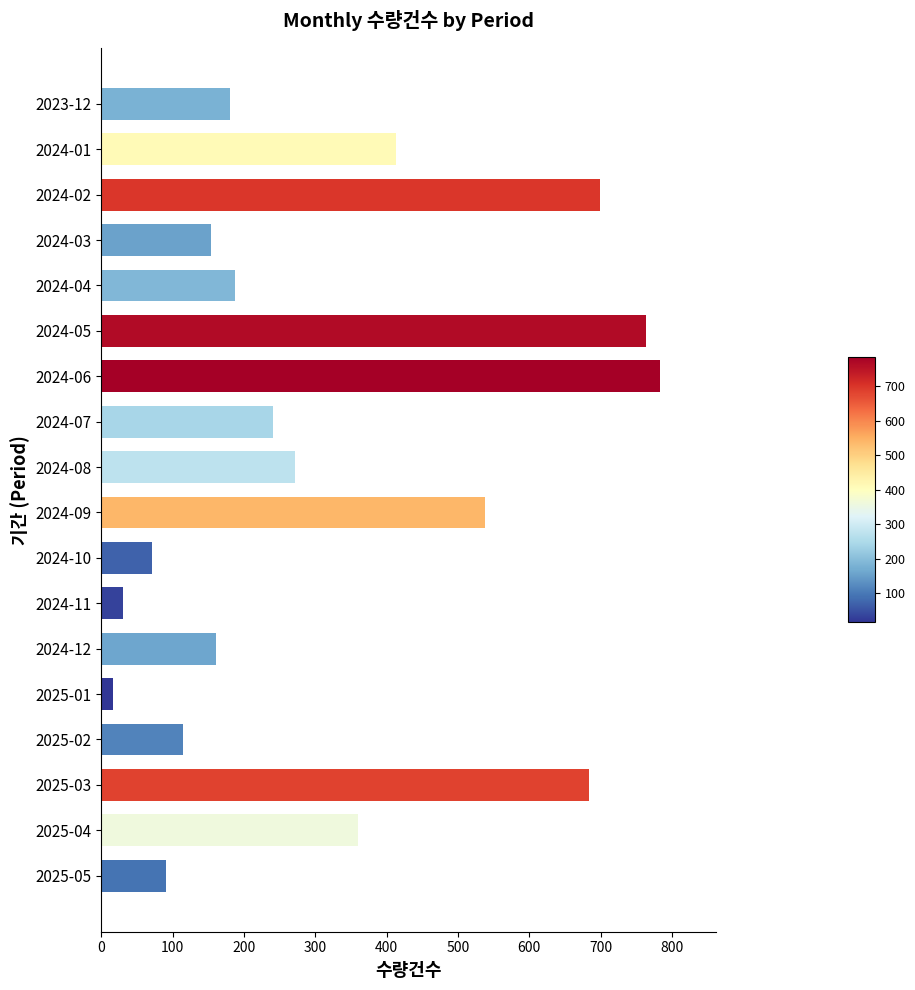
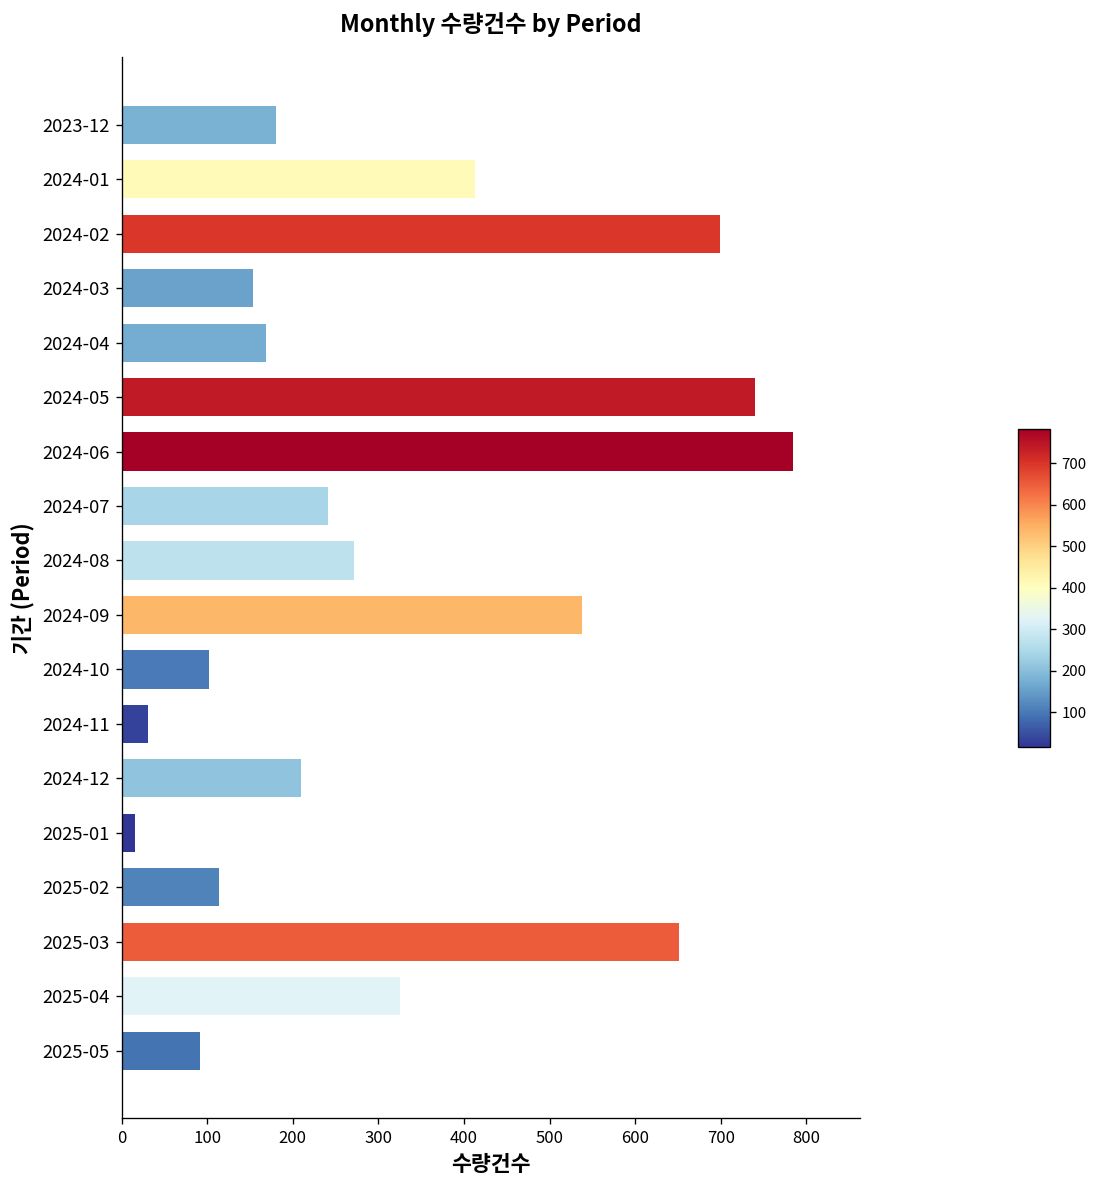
  {
    "2023-12": 180,
    "2024-01": 410,
    "2024-02": 700,
    "2024-03": 150,
-   "2024-04": 190,
-   "2024-05": 760,
+   "2024-04": 170,
+   "2024-05": 740,
    "2024-06": 780,
    "2024-07": 240,
    "2024-08": 270,
    "2024-09": 540,
-   "2024-10": 70,
+   "2024-10": 100,
    "2024-11": 30,
-   "2024-12": 160,
+   "2024-12": 210,
    "2025-01": 20,
    "2025-02": 110,
-   "2025-03": 680,
-   "2025-04": 360,
+   "2025-03": 650,
+   "2025-04": 330,
    "2025-05": 90
  }
